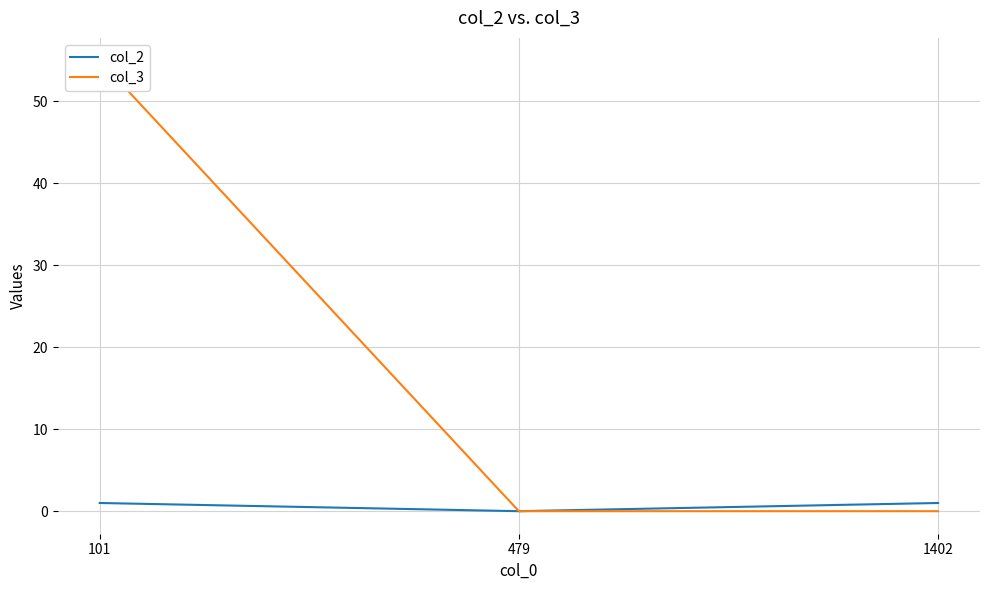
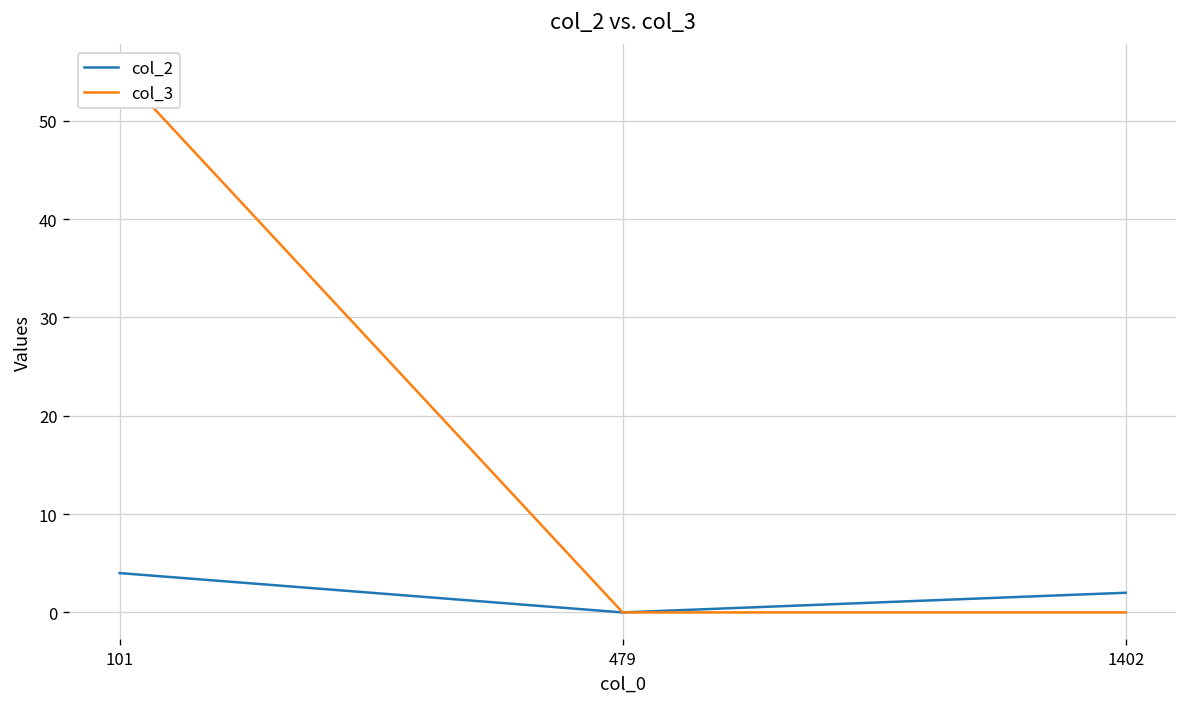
  {
    "col_2": {
-     "101": 1,
-     "1402": 1
+     "101": 4,
+     "1402": 2
    },
    "col_3": {
      "1402": 0
    }
  }
